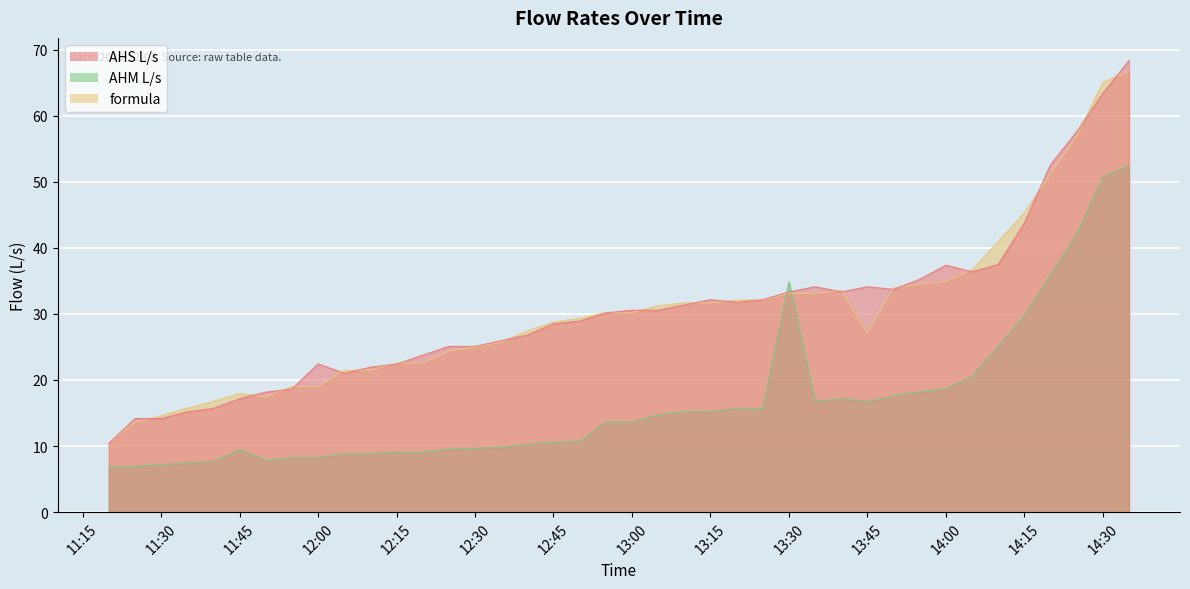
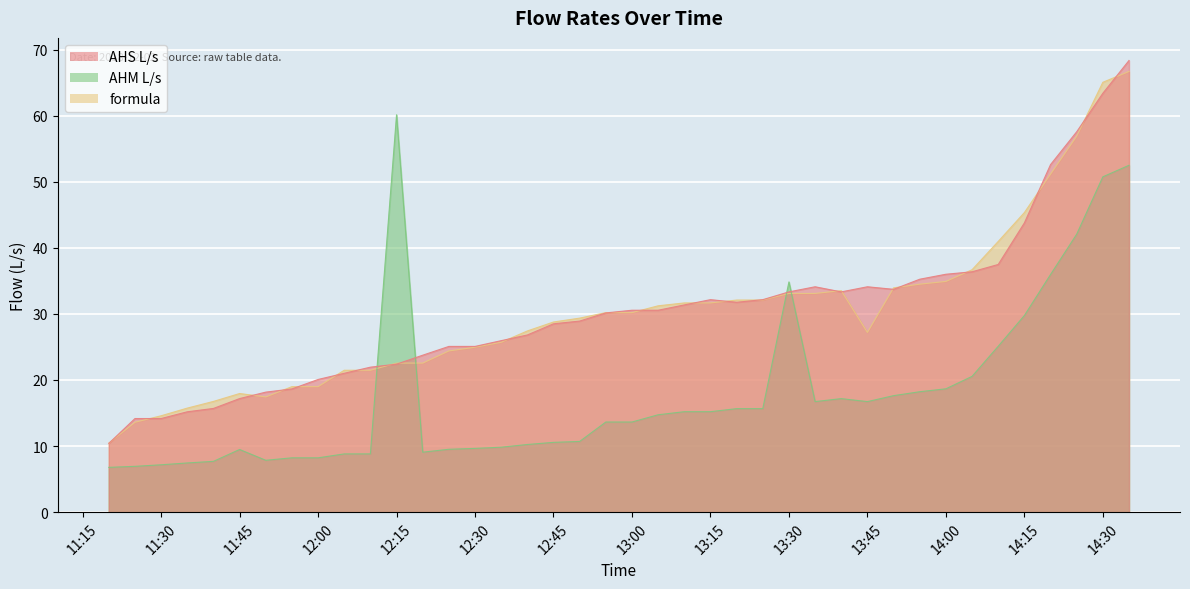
  {
    "formula": {
      "11:30": 15,
      "11:45": 18,
      "12:00": 19,
      "13:15": 32,
      "13:45": 27,
      "14:00": 35,
      "14:15": 45,
      "14:30": 65
    },
    "AHM L/s": {
      "11:30": 7,
      "11:45": 9,
      "12:00": 8,
-     "12:15": 9,
+     "12:15": 60,
      "12:30": 10,
      "12:45": 11,
      "13:00": 14,
      "13:15": 15,
      "13:30": 35,
      "13:45": 17,
      "14:00": 19,
      "14:15": 30,
      "14:30": 51
    },
    "AHS L/s": {
      "11:30": 14,
      "11:45": 17,
-     "12:00": 22,
+     "12:00": 20,
      "13:15": 32,
      "13:45": 34,
-     "14:00": 37,
+     "14:00": 36,
      "14:15": 44,
      "14:30": 63
    }
  }
